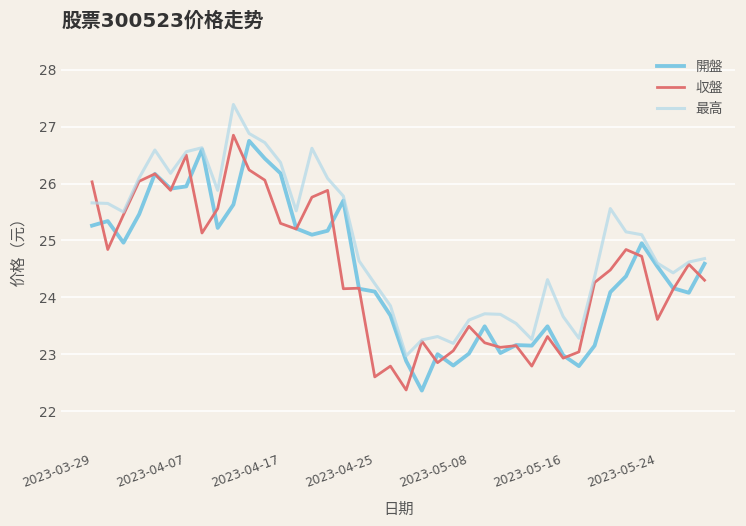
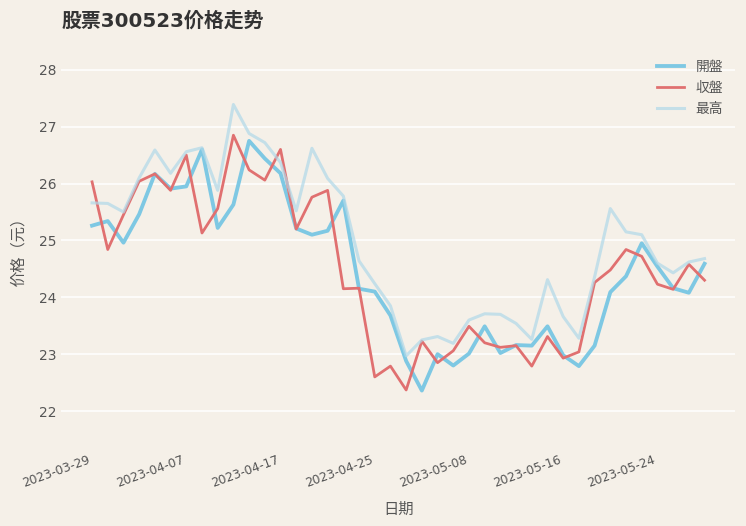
  {
    "収盤": {
      "2023-03-29": 26.0,
      "2023-04-07": 26.5,
-     "2023-04-17": 25.3,
+     "2023-04-17": 26.6,
      "2023-04-25": 22.6,
      "2023-05-08": 23.5,
      "2023-05-16": 22.9,
-     "2023-05-24": 23.6
+     "2023-05-24": 24.2
    }
  }
